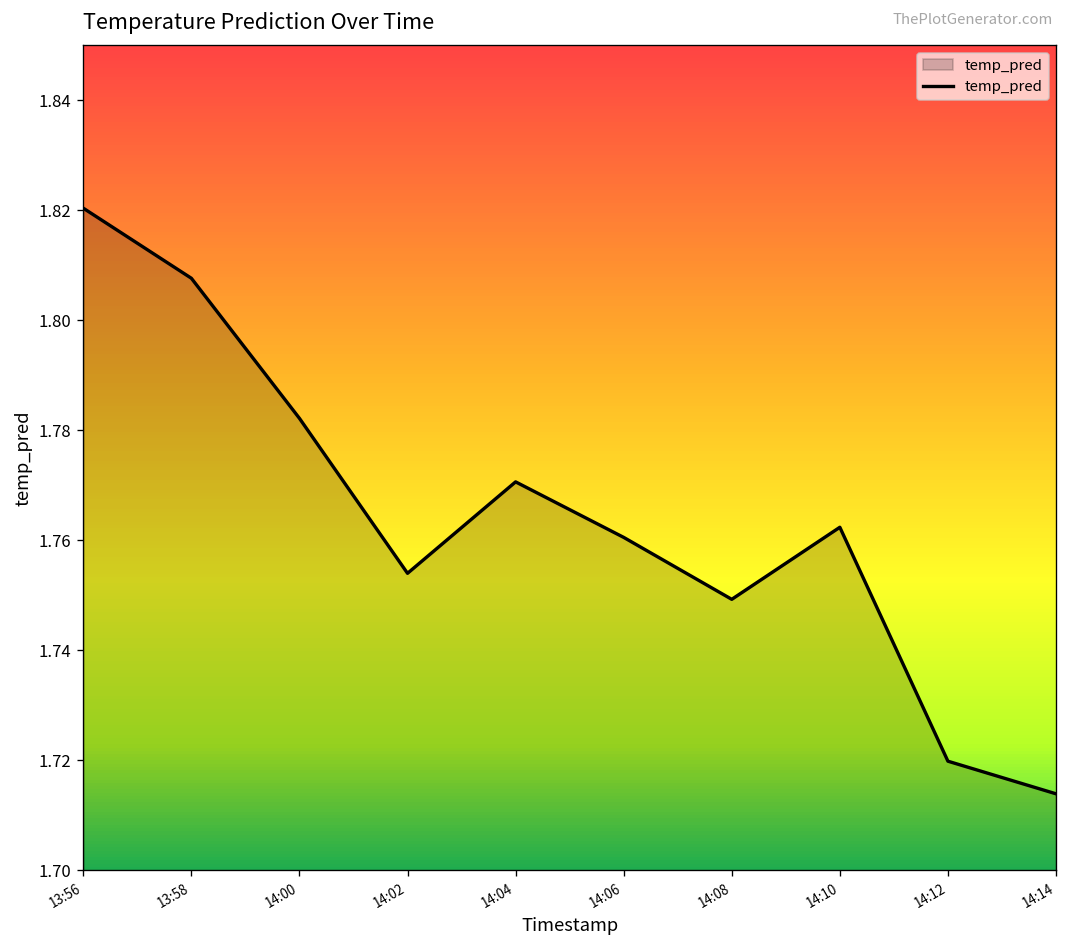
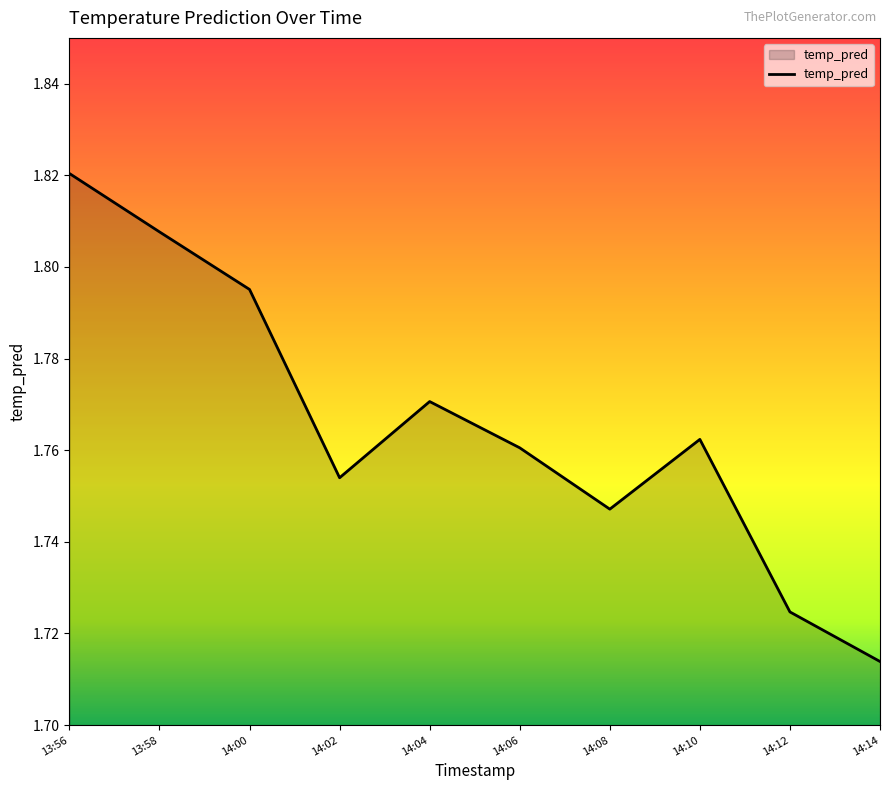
  {
    "13:56": 1.820,
    "13:58": 1.808,
-   "14:00": 1.782,
+   "14:00": 1.795,
    "14:02": 1.754,
    "14:04": 1.771,
    "14:06": 1.761,
-   "14:08": 1.749,
+   "14:08": 1.747,
    "14:10": 1.762,
-   "14:12": 1.720,
+   "14:12": 1.725,
    "14:14": 1.714
  }
